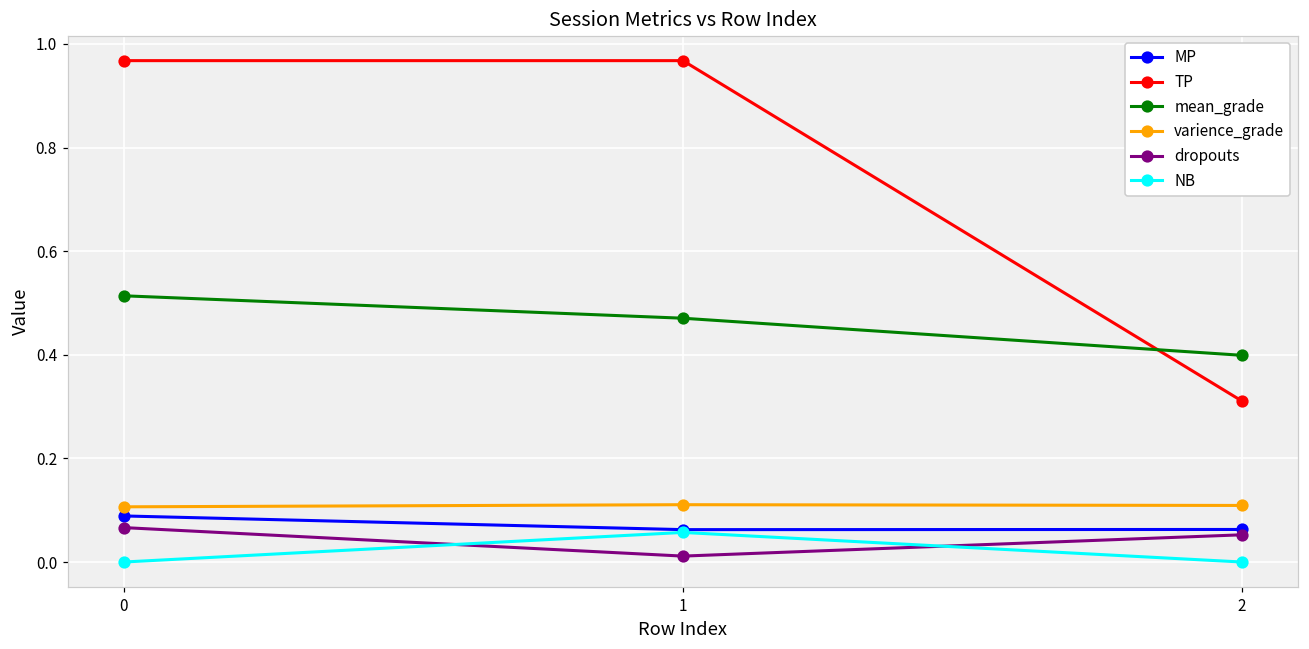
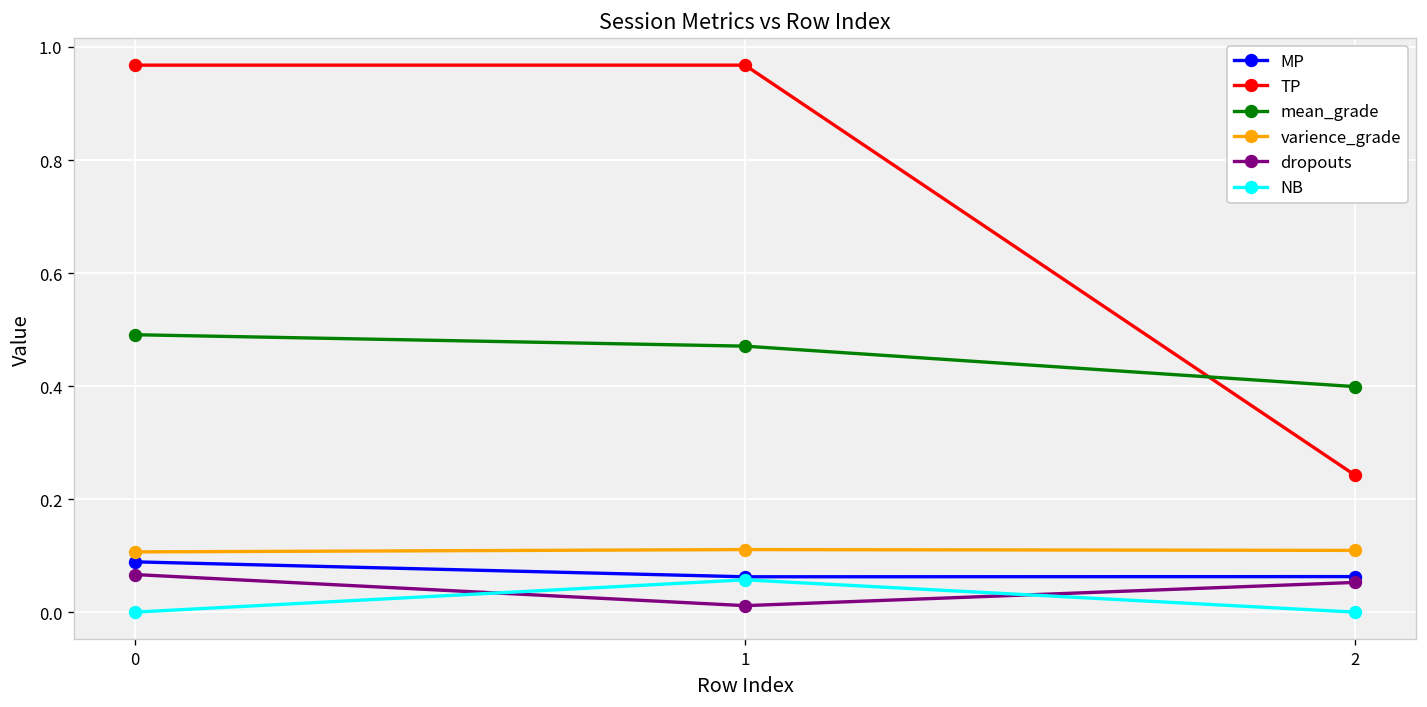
  {
    "MP": {
      "0": 0.09,
      "2": 0.06
    },
    "TP": {
      "0": 0.97,
      "1": 0.97,
-     "2": 0.31
+     "2": 0.24
    },
    "mean_grade": {
-     "0": 0.51,
+     "0": 0.49,
      "1": 0.47,
      "2": 0.40
    },
    "varience_grade": {
      "0": 0.11,
      "1": 0.11,
      "2": 0.11
    },
    "dropouts": {
      "0": 0.07,
      "1": 0.01,
      "2": 0.05
    },
    "NB": {
      "0": 0.00,
      "2": 0.00
    }
  }
